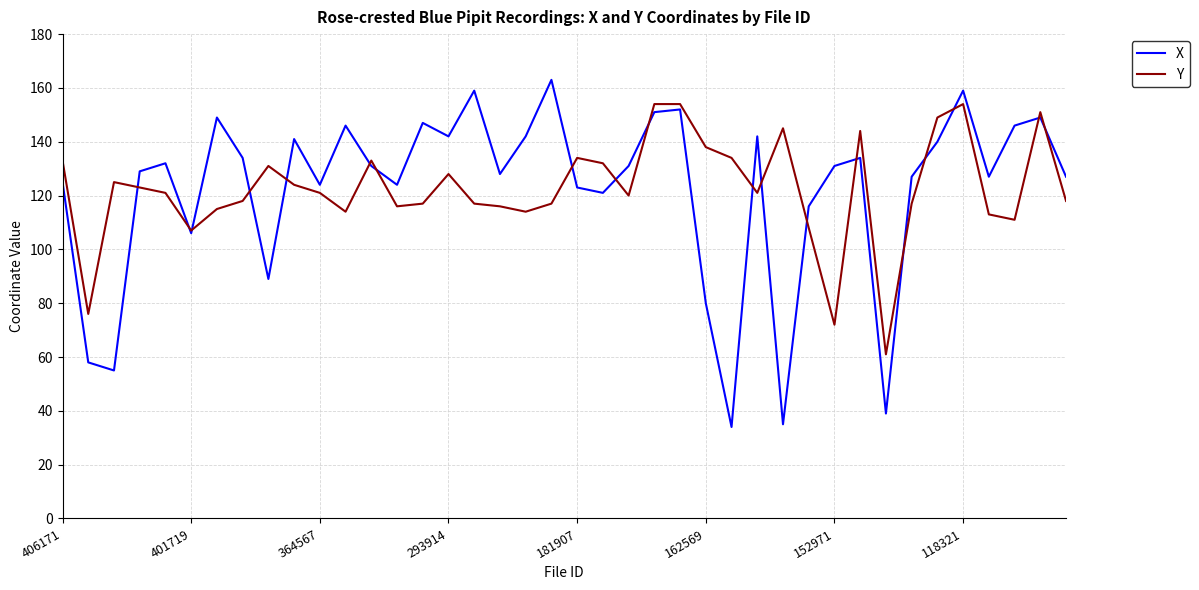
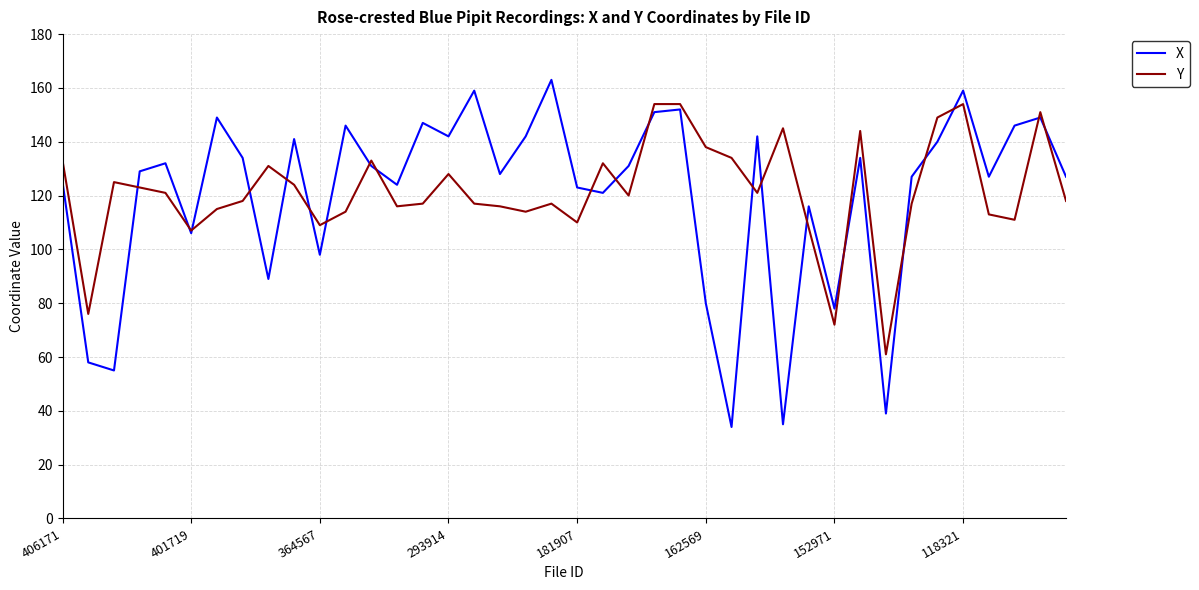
  {
    "X": {
      "406171": 125,
      "401719": 106,
-     "364567": 124,
+     "364567": 98,
      "293914": 142,
      "181907": 123,
      "162569": 80,
-     "152971": 131,
+     "152971": 78,
      "118321": 159
    },
    "Y": {
      "406171": 133,
      "401719": 107,
-     "364567": 121,
+     "364567": 109,
      "293914": 128,
-     "181907": 134,
+     "181907": 110,
      "162569": 138,
      "152971": 72,
      "118321": 154
    }
  }
